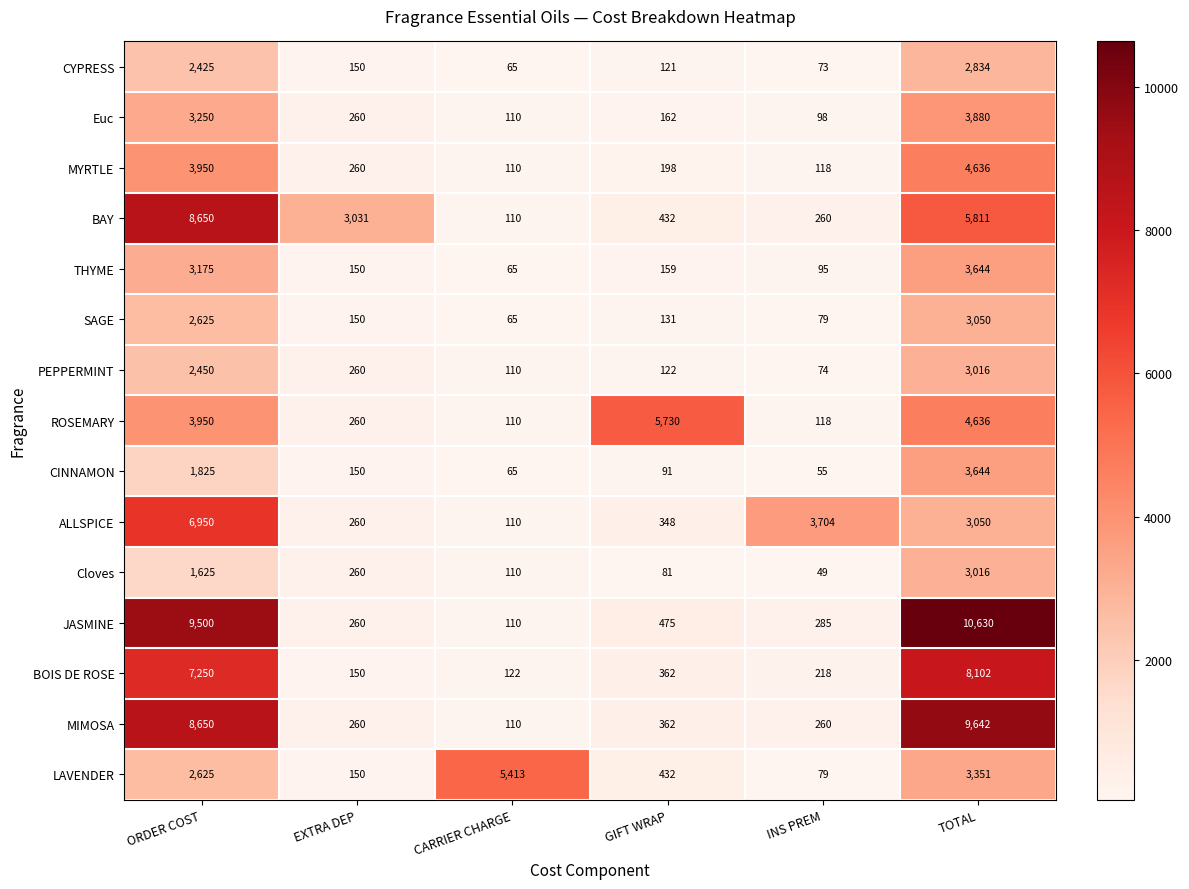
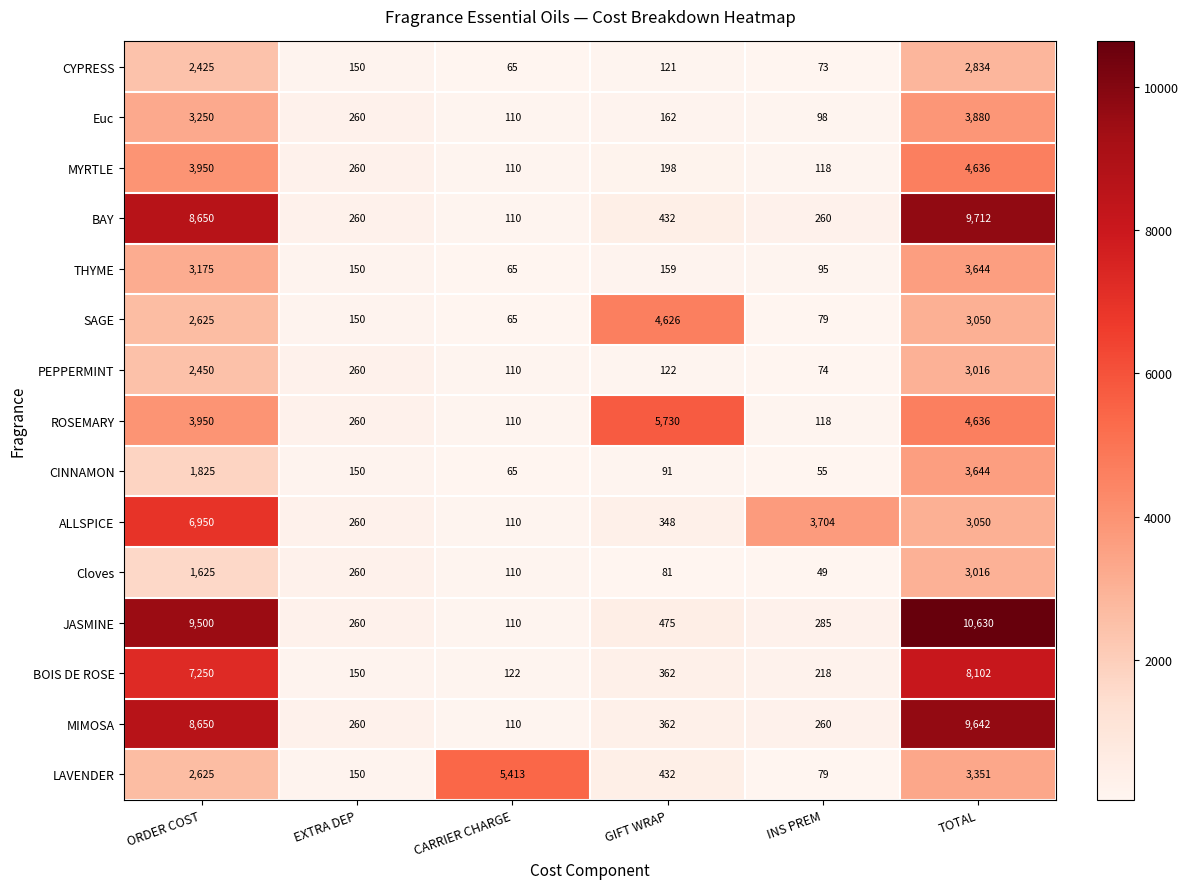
  {
    "CYPRESS": {
      "ORDER COST": "2,425",
      "EXTRA DEP": "150",
      "CARRIER CHARGE": "65",
      "GIFT WRAP": "121",
      "INS PREM": "73",
      "TOTAL": "2,834"
    },
    "Euc": {
      "ORDER COST": "3,250",
      "EXTRA DEP": "260",
      "CARRIER CHARGE": "110",
      "GIFT WRAP": "162",
      "INS PREM": "98",
      "TOTAL": "3,880"
    },
    "MYRTLE": {
      "ORDER COST": "3,950",
      "EXTRA DEP": "260",
      "CARRIER CHARGE": "110",
      "GIFT WRAP": "198",
      "INS PREM": "118",
      "TOTAL": "4,636"
    },
    "BAY": {
      "ORDER COST": "8,650",
-     "EXTRA DEP": "3,031",
+     "EXTRA DEP": "260",
      "CARRIER CHARGE": "110",
      "GIFT WRAP": "432",
      "INS PREM": "260",
-     "TOTAL": "5,811"
+     "TOTAL": "9,712"
    },
    "THYME": {
      "ORDER COST": "3,175",
      "EXTRA DEP": "150",
      "CARRIER CHARGE": "65",
      "GIFT WRAP": "159",
      "INS PREM": "95",
      "TOTAL": "3,644"
    },
    "SAGE": {
      "ORDER COST": "2,625",
      "EXTRA DEP": "150",
      "CARRIER CHARGE": "65",
-     "GIFT WRAP": "131",
+     "GIFT WRAP": "4,626",
      "INS PREM": "79",
      "TOTAL": "3,050"
    },
    "PEPPERMINT": {
      "ORDER COST": "2,450",
      "EXTRA DEP": "260",
      "CARRIER CHARGE": "110",
      "GIFT WRAP": "122",
      "INS PREM": "74",
      "TOTAL": "3,016"
    },
    "ROSEMARY": {
      "ORDER COST": "3,950",
      "EXTRA DEP": "260",
      "CARRIER CHARGE": "110",
      "GIFT WRAP": "5,730",
      "INS PREM": "118",
      "TOTAL": "4,636"
    },
    "CINNAMON": {
      "ORDER COST": "1,825",
      "EXTRA DEP": "150",
      "CARRIER CHARGE": "65",
      "GIFT WRAP": "91",
      "INS PREM": "55",
      "TOTAL": "3,644"
    },
    "ALLSPICE": {
      "ORDER COST": "6,950",
      "EXTRA DEP": "260",
      "CARRIER CHARGE": "110",
      "GIFT WRAP": "348",
      "INS PREM": "3,704",
      "TOTAL": "3,050"
    },
    "Cloves": {
      "ORDER COST": "1,625",
      "EXTRA DEP": "260",
      "CARRIER CHARGE": "110",
      "GIFT WRAP": "81",
      "INS PREM": "49",
      "TOTAL": "3,016"
    },
    "JASMINE": {
      "ORDER COST": "9,500",
      "EXTRA DEP": "260",
      "CARRIER CHARGE": "110",
      "GIFT WRAP": "475",
      "INS PREM": "285",
      "TOTAL": "10,630"
    },
    "BOIS DE ROSE": {
      "ORDER COST": "7,250",
      "EXTRA DEP": "150",
      "CARRIER CHARGE": "122",
      "GIFT WRAP": "362",
      "INS PREM": "218",
      "TOTAL": "8,102"
    },
    "MIMOSA": {
      "ORDER COST": "8,650",
      "EXTRA DEP": "260",
      "CARRIER CHARGE": "110",
      "GIFT WRAP": "362",
      "INS PREM": "260",
      "TOTAL": "9,642"
    },
    "LAVENDER": {
      "ORDER COST": "2,625",
      "EXTRA DEP": "150",
      "CARRIER CHARGE": "5,413",
      "GIFT WRAP": "432",
      "INS PREM": "79",
      "TOTAL": "3,351"
    }
  }
